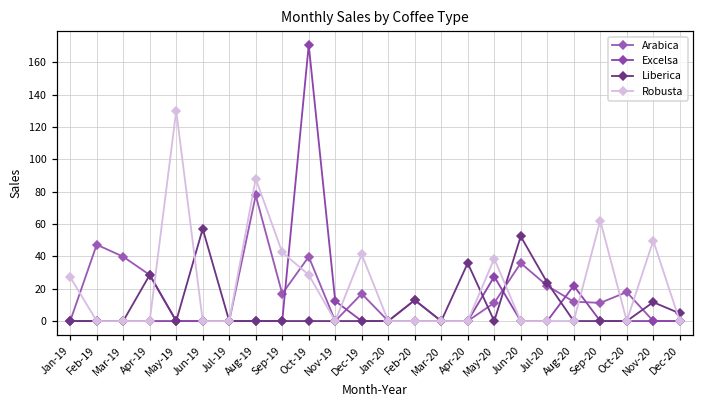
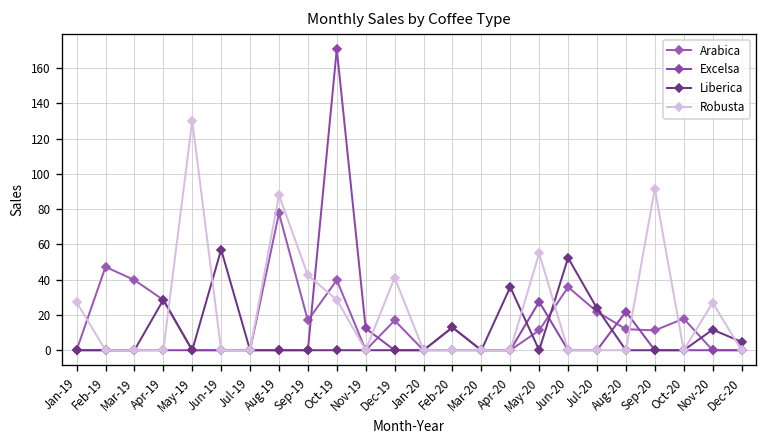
  {
    "Robusta": {
      "Jan-19": 27,
      "May-19": 130,
      "Aug-19": 88,
      "Sep-19": 43,
      "Oct-19": 29,
      "Dec-19": 41,
-     "May-20": 39,
-     "Sep-20": 62,
-     "Nov-20": 50
+     "May-20": 55,
+     "Sep-20": 92,
+     "Nov-20": 27
    }
  }
